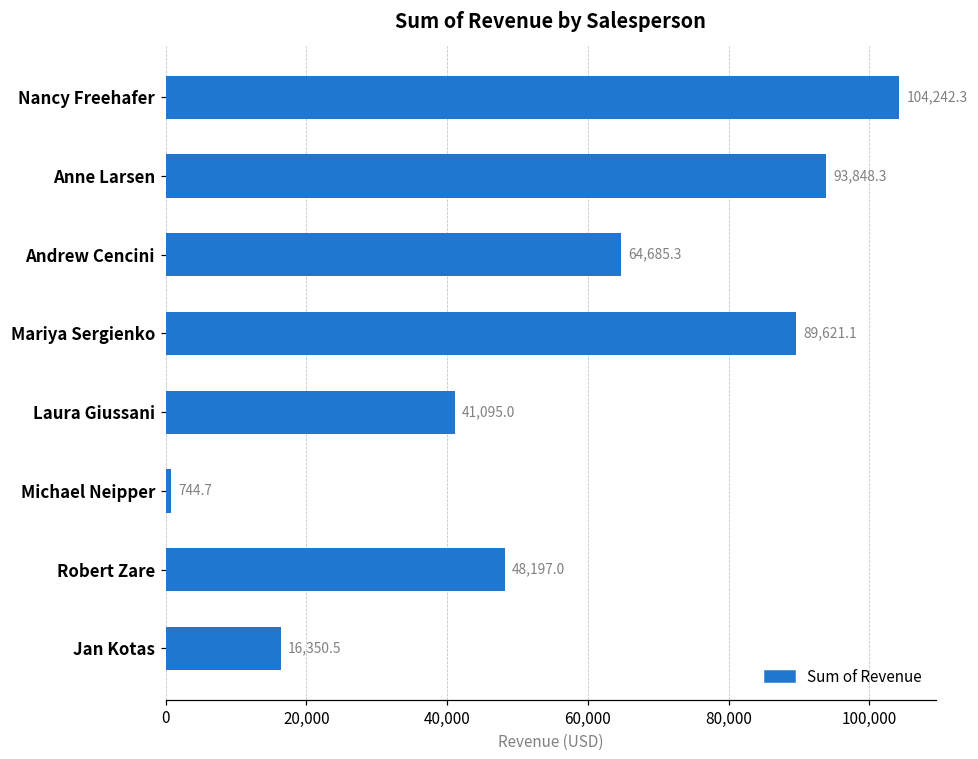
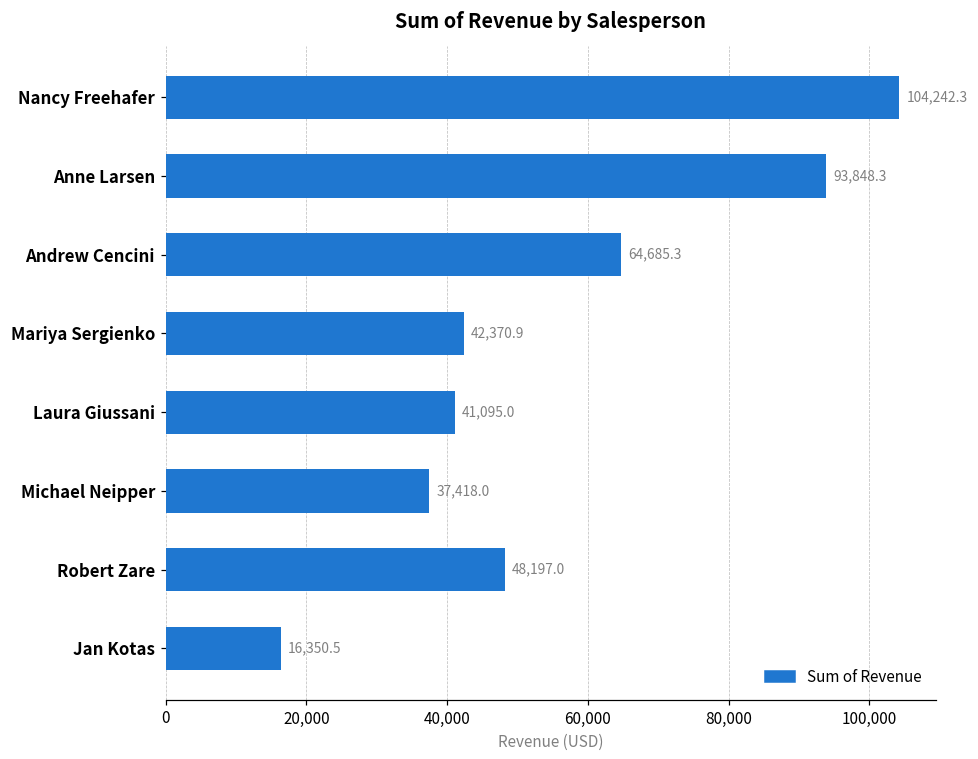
  {
    "Nancy Freehafer": "104,242.3",
    "Anne Larsen": "93,848.3",
    "Andrew Cencini": "64,685.3",
-   "Mariya Sergienko": "89,621.1",
+   "Mariya Sergienko": "42,370.9",
    "Laura Giussani": "41,095.0",
-   "Michael Neipper": "744.7",
+   "Michael Neipper": "37,418.0",
    "Robert Zare": "48,197.0",
    "Jan Kotas": "16,350.5"
  }
